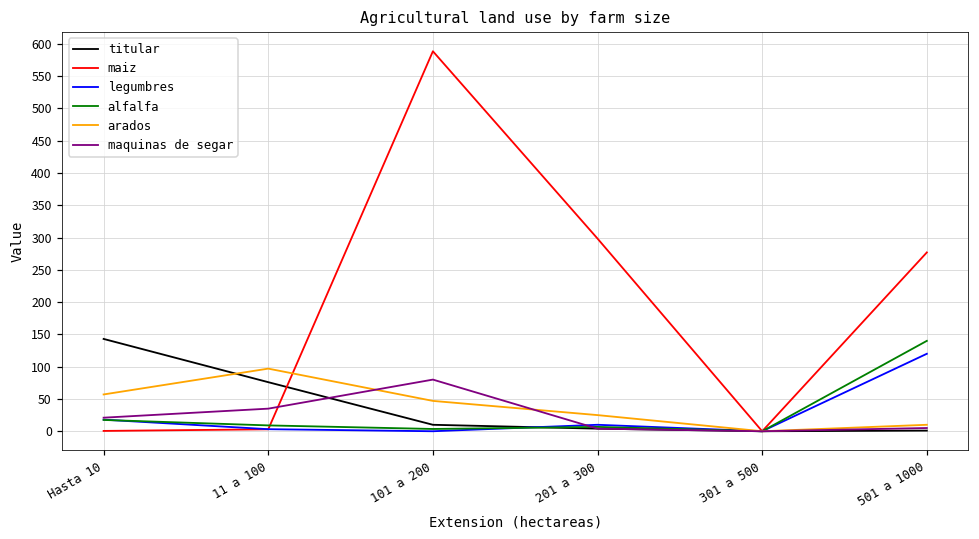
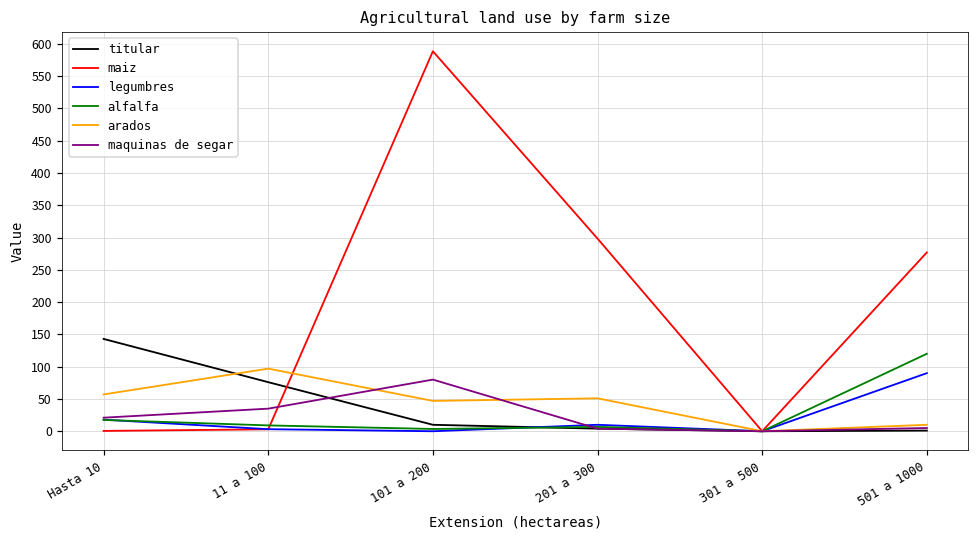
  {
    "titular": {
      "Hasta 10": 140,
      "11 a 100": 80,
      "101 a 200": 10
    },
    "maiz": {
      "Hasta 10": 0,
      "101 a 200": 590,
      "201 a 300": 300,
      "501 a 1000": 280
    },
    "legumbres": {
-     "501 a 1000": 120
+     "501 a 1000": 90
    },
    "alfalfa": {
      "11 a 100": 10,
-     "501 a 1000": 140
+     "501 a 1000": 120
    },
    "arados": {
      "Hasta 10": 60,
      "11 a 100": 100,
      "101 a 200": 50,
-     "201 a 300": 30,
+     "201 a 300": 50,
      "501 a 1000": 10
    },
    "maquinas de segar": {
      "11 a 100": 40,
      "101 a 200": 80
    }
  }
